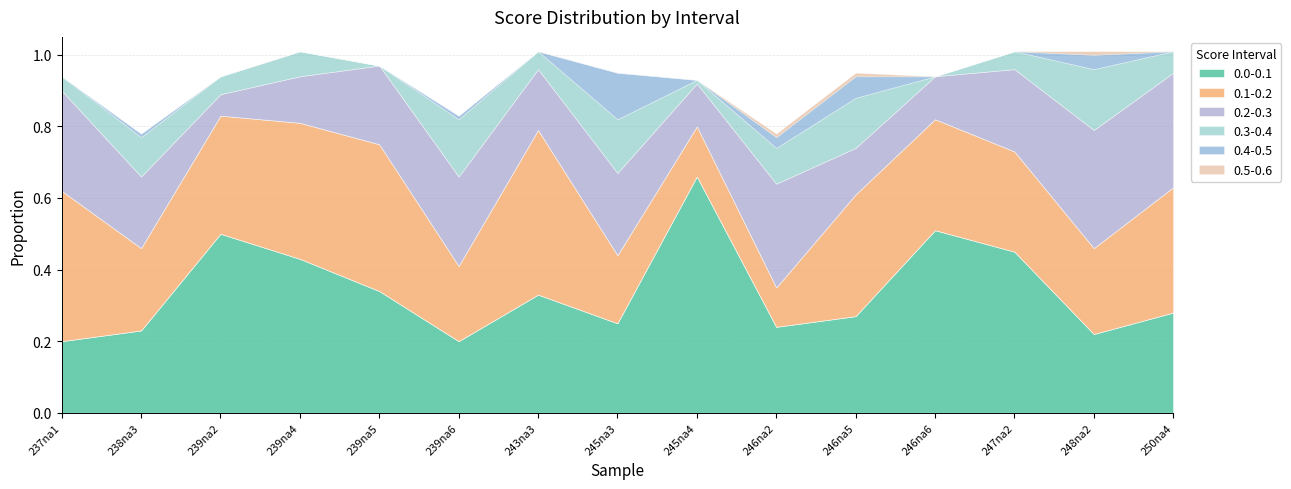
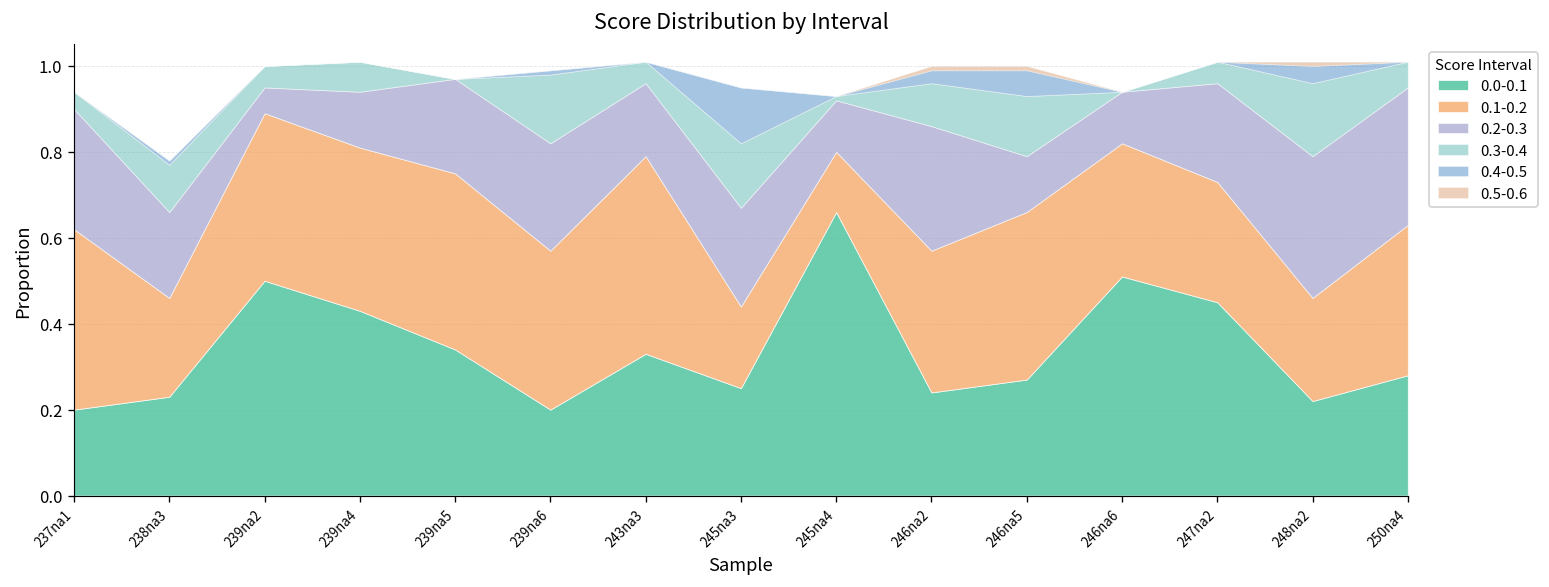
  {
    "0.1-0.2": {
      "237na1": 0.42,
      "238na3": 0.23,
-     "239na2": 0.33,
+     "239na2": 0.39,
      "239na4": 0.38,
      "239na5": 0.41,
-     "239na6": 0.21,
+     "239na6": 0.37,
      "243na3": 0.46,
      "245na3": 0.19,
      "245na4": 0.14,
-     "246na2": 0.11,
-     "246na5": 0.34,
+     "246na2": 0.33,
+     "246na5": 0.39,
      "246na6": 0.31,
      "247na2": 0.28,
      "248na2": 0.24,
      "250na4": 0.35
    },
    "0.5-0.6": {
      "246na2": 0.01,
      "246na5": 0.01,
      "248na2": 0.01
    }
  }
